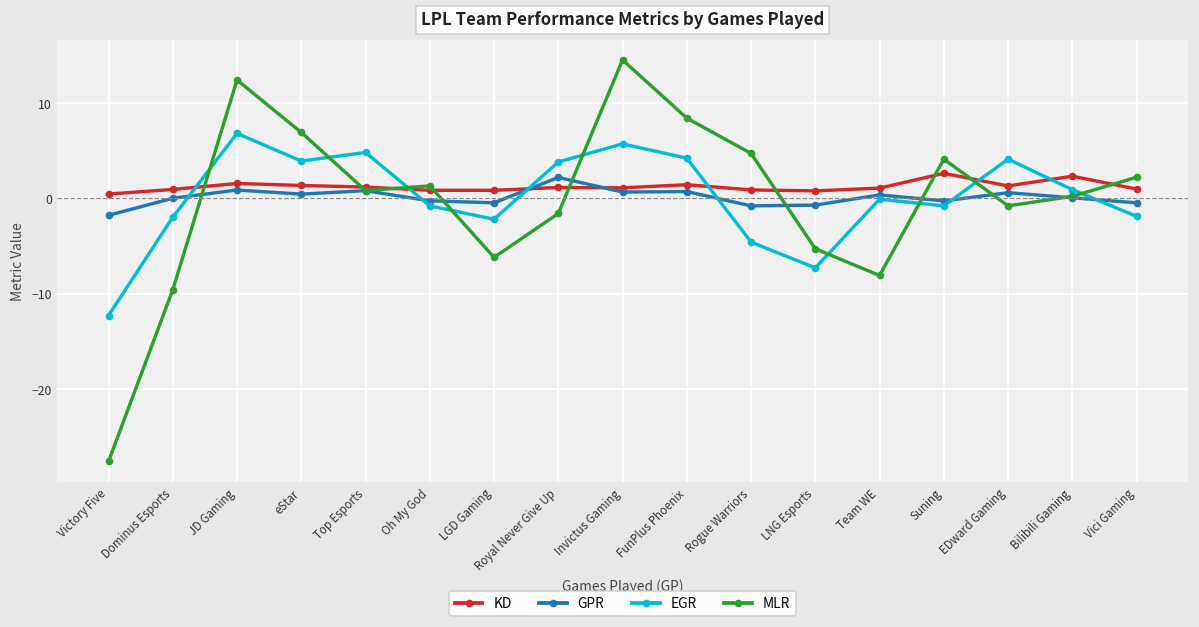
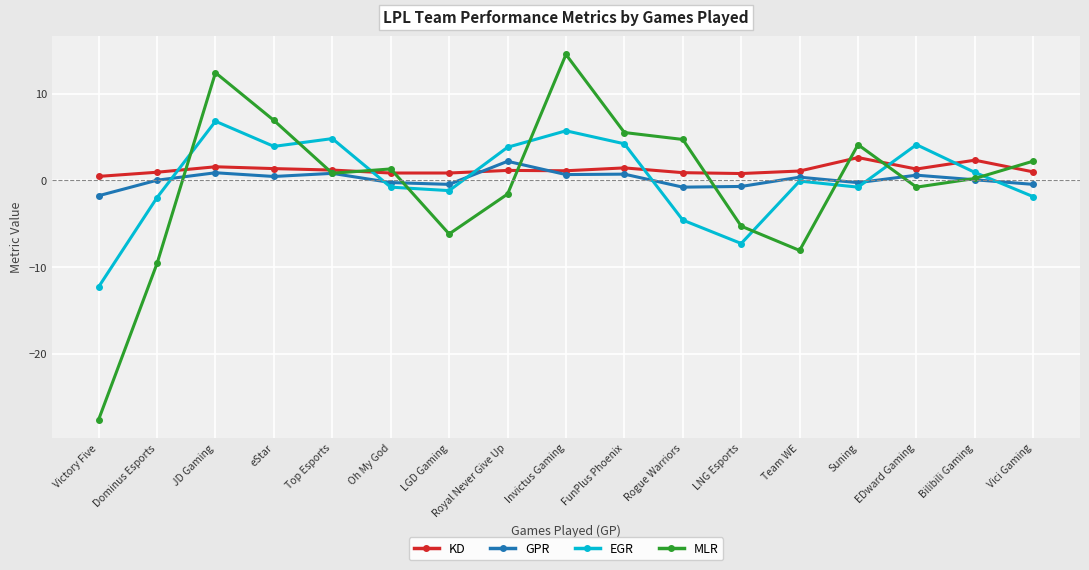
  {
    "KD": {
      "Victory Five": 0,
      "Dominus Esports": 1,
      "JD Gaming": 2,
      "eStar": 1,
      "Top Esports": 1,
      "Oh My God": 1,
      "LGD Gaming": 1,
      "Royal Never Give Up": 1,
      "Invictus Gaming": 1,
      "FunPlus Phoenix": 1,
      "Rogue Warriors": 1,
      "LNG Esports": 1,
      "Team WE": 1,
      "Suning": 3,
      "EDward Gaming": 1,
      "Bilibili Gaming": 2,
      "Vici Gaming": 1
    },
    "GPR": {
      "Victory Five": -2,
      "Dominus Esports": 0,
      "JD Gaming": 1,
      "eStar": 0,
      "Oh My God": 0,
      "LGD Gaming": 0,
      "Royal Never Give Up": 2,
      "Invictus Gaming": 1,
      "FunPlus Phoenix": 1,
      "Rogue Warriors": -1,
      "LNG Esports": -1,
      "Team WE": 0,
      "Suning": 0,
      "EDward Gaming": 1,
      "Vici Gaming": 0
    },
    "EGR": {
      "Victory Five": -12,
      "Dominus Esports": -2,
      "JD Gaming": 7,
      "eStar": 4,
      "Top Esports": 5,
      "Oh My God": -1,
-     "LGD Gaming": -2,
+     "LGD Gaming": -1,
      "Royal Never Give Up": 4,
      "Invictus Gaming": 6,
      "FunPlus Phoenix": 4,
      "Rogue Warriors": -5,
      "LNG Esports": -7,
      "Team WE": 0,
      "Suning": -1,
      "EDward Gaming": 4,
      "Bilibili Gaming": 1,
      "Vici Gaming": -2
    },
    "MLR": {
      "Victory Five": -28,
      "Dominus Esports": -10,
      "JD Gaming": 12,
      "eStar": 7,
      "Oh My God": 1,
      "LGD Gaming": -6,
      "Royal Never Give Up": -2,
      "Invictus Gaming": 15,
-     "FunPlus Phoenix": 8,
+     "FunPlus Phoenix": 6,
      "Rogue Warriors": 5,
      "LNG Esports": -5,
      "Team WE": -8,
      "Suning": 4,
      "EDward Gaming": -1,
      "Vici Gaming": 2
    }
  }
